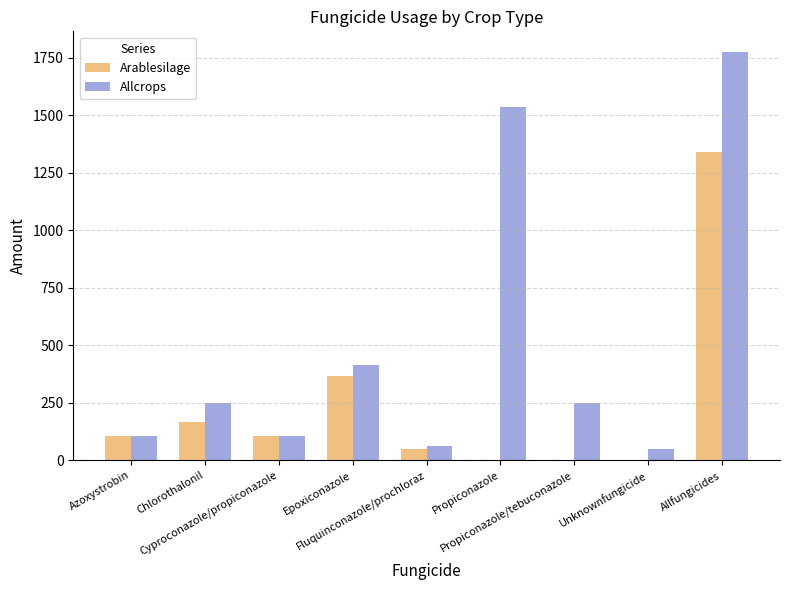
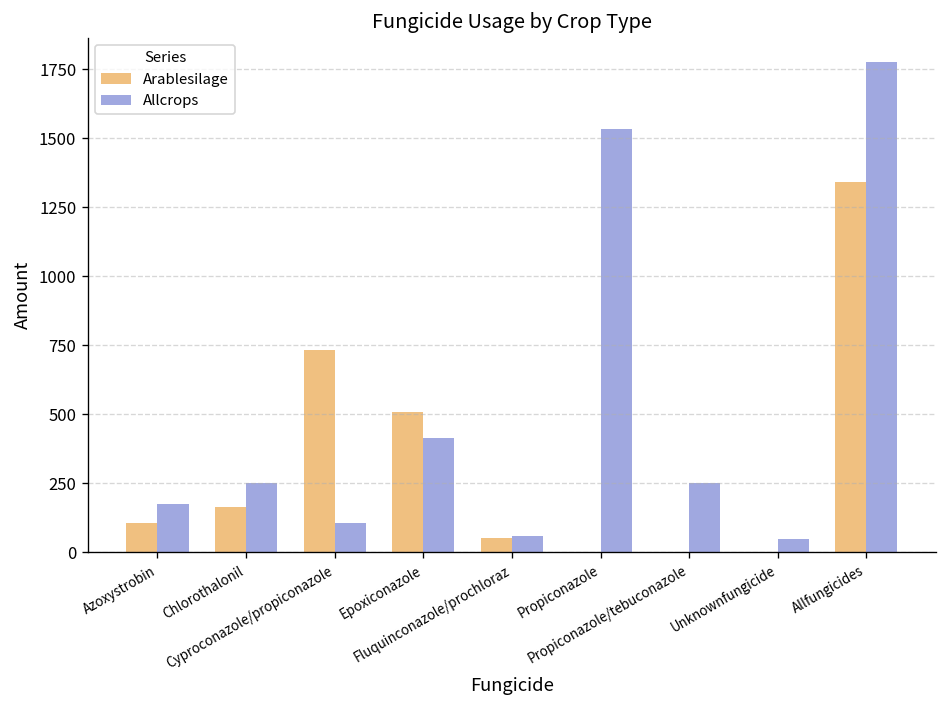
  {
    "Arablesilage": {
      "Azoxystrobin": 110,
      "Chlorothalonil": 170,
-     "Cyproconazole/propiconazole": 110,
-     "Epoxiconazole": 370,
+     "Cyproconazole/propiconazole": 730,
+     "Epoxiconazole": 510,
      "Fluquinconazole/prochloraz": 50,
      "Propiconazole": 0,
      "Propiconazole/tebuconazole": 0,
      "Unknownfungicide": 0,
      "Allfungicides": 1340
    },
    "Allcrops": {
-     "Azoxystrobin": 110,
+     "Azoxystrobin": 180,
      "Chlorothalonil": 250,
      "Cyproconazole/propiconazole": 110,
      "Epoxiconazole": 410,
      "Fluquinconazole/prochloraz": 60,
      "Propiconazole": 1540,
      "Propiconazole/tebuconazole": 250,
      "Unknownfungicide": 50,
      "Allfungicides": 1780
    }
  }
